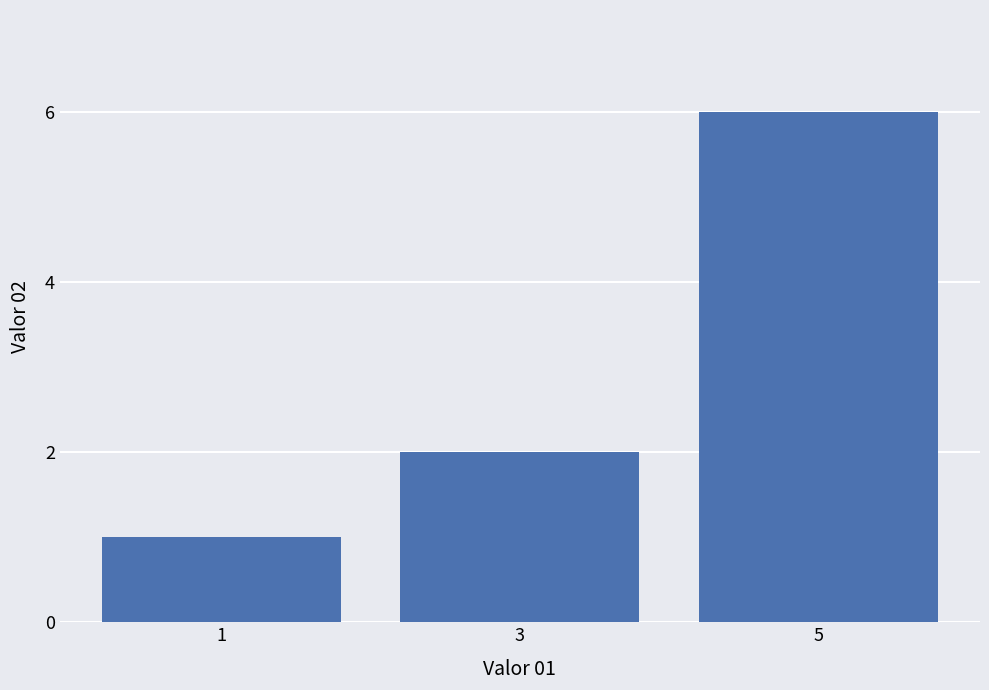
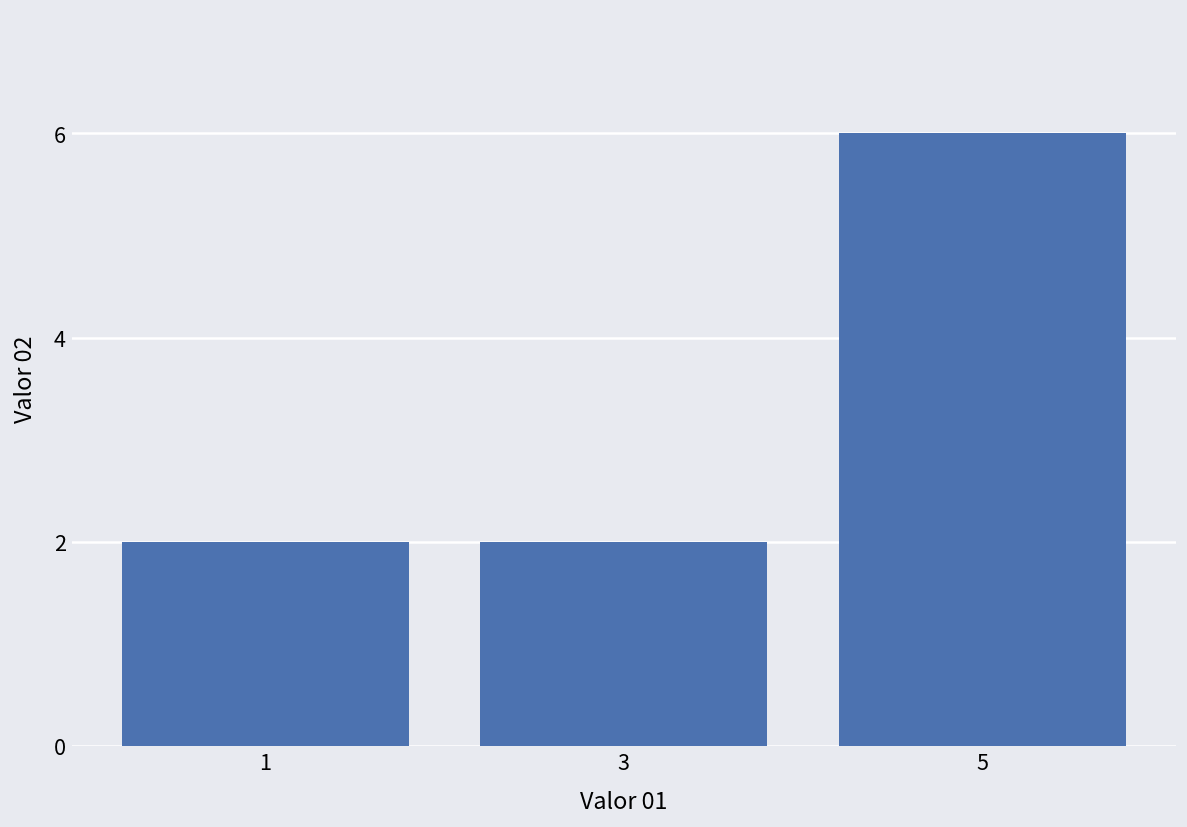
  {
-   "1": 1,
+   "1": 2,
    "3": 2,
    "5": 6
  }
